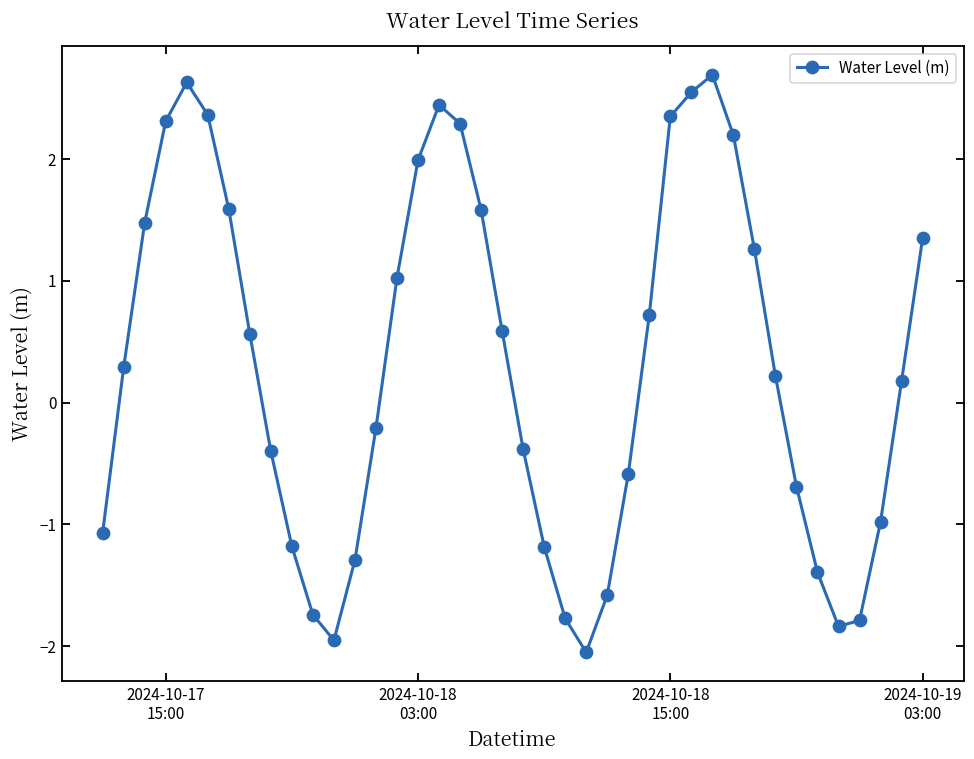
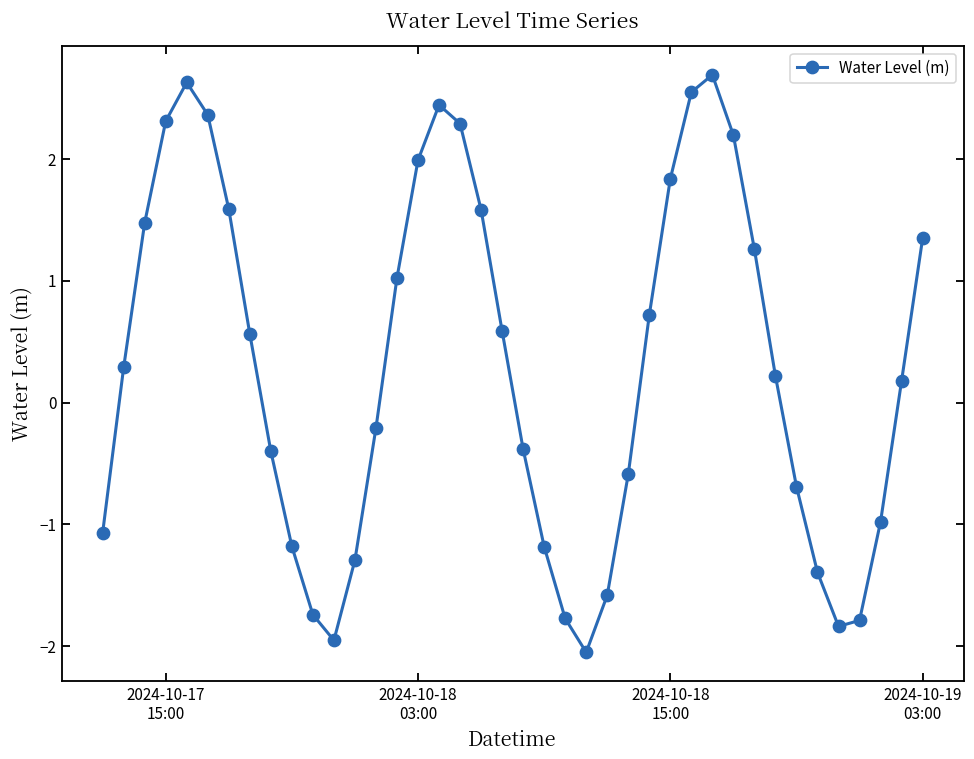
  {
    "2024-10-17 15:00": 2.31,
    "2024-10-18 03:00": 1.99,
-   "2024-10-18 15:00": 2.35,
+   "2024-10-18 15:00": 1.84,
    "2024-10-19 03:00": 1.35
  }
